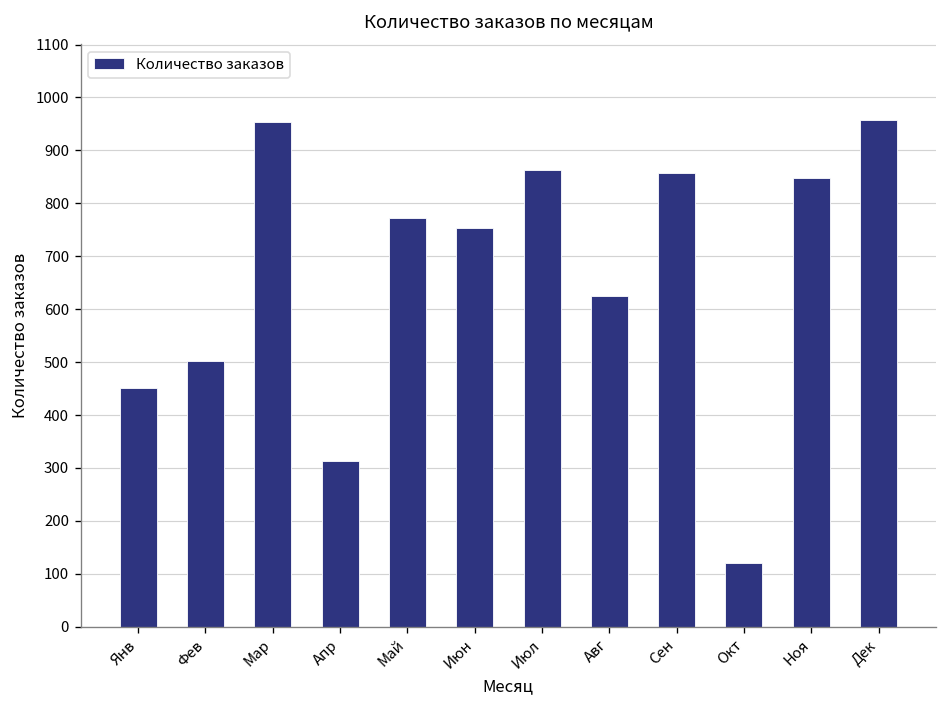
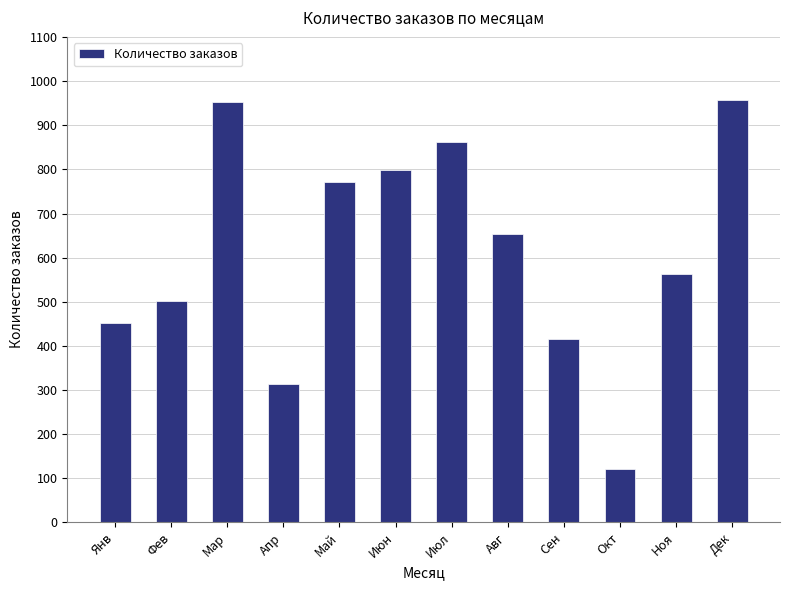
  {
    "Янв": 450,
    "Фев": 500,
    "Мар": 950,
    "Апр": 310,
    "Май": 770,
-   "Июн": 750,
+   "Июн": 800,
    "Июл": 860,
-   "Авг": 620,
-   "Сен": 860,
+   "Авг": 650,
+   "Сен": 420,
    "Окт": 120,
-   "Ноя": 850,
+   "Ноя": 560,
    "Дек": 960
  }
